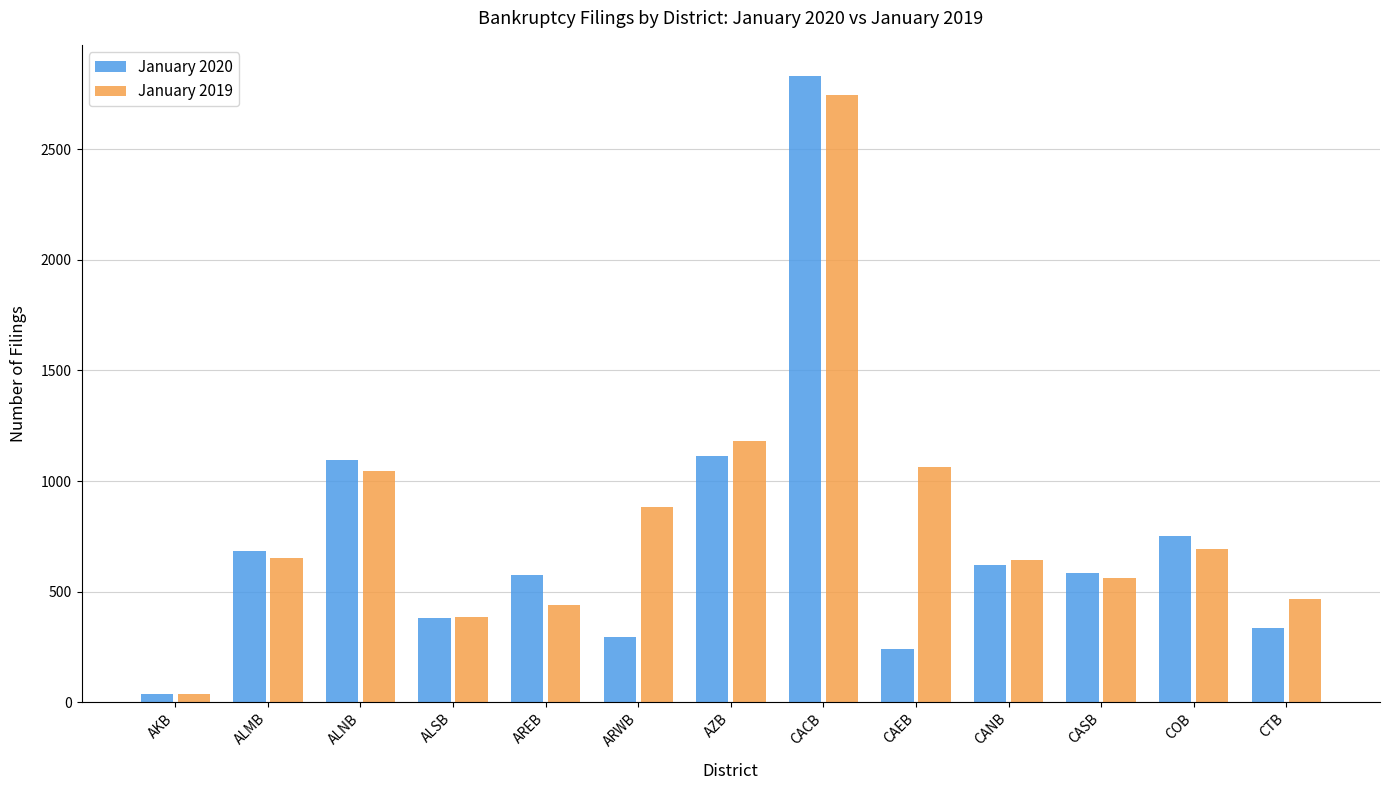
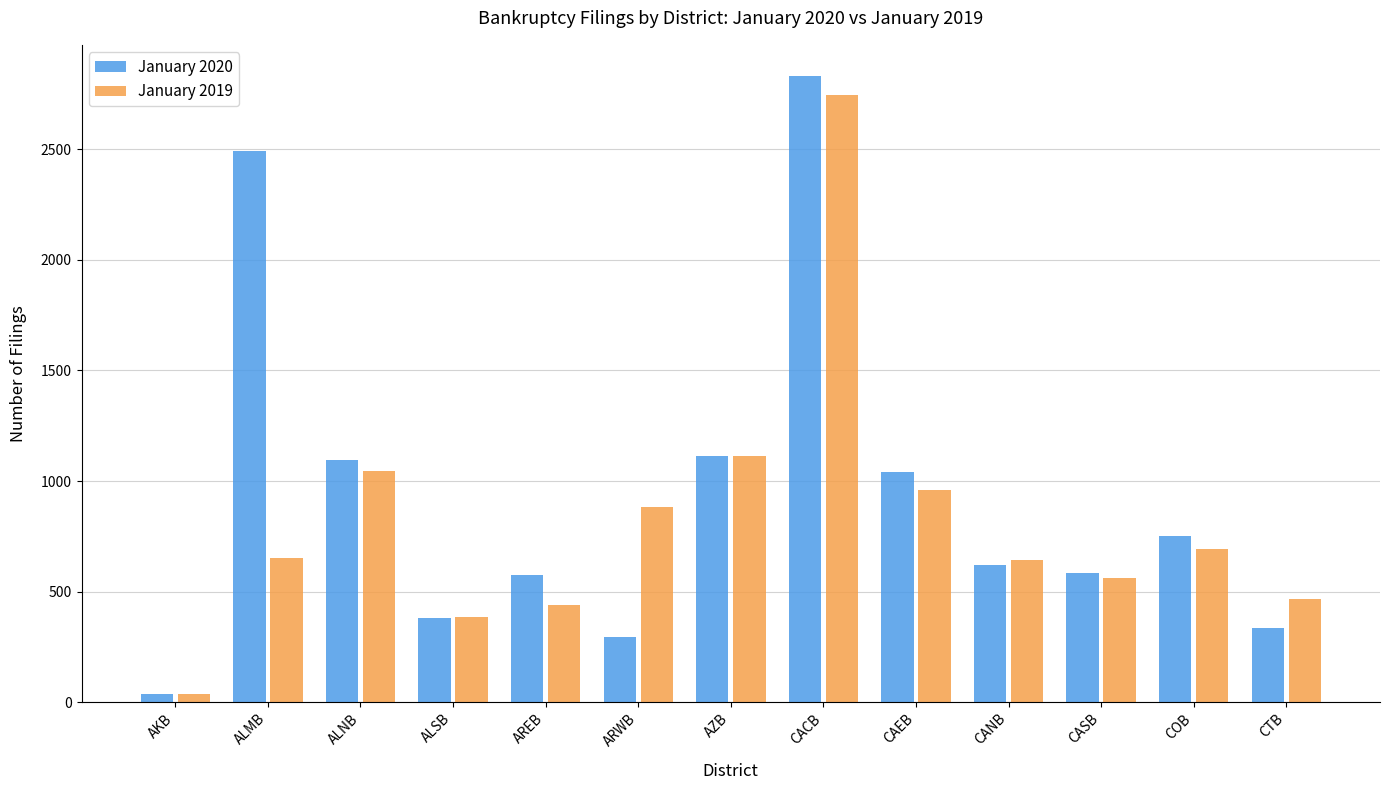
  {
    "January 2020": {
      "AKB": 40,
-     "ALMB": 680,
+     "ALMB": 2490,
      "ALNB": 1100,
      "ALSB": 380,
      "AREB": 580,
      "ARWB": 290,
      "AZB": 1110,
      "CACB": 2830,
-     "CAEB": 240,
+     "CAEB": 1040,
      "CANB": 620,
      "CASB": 580,
      "COB": 750,
      "CTB": 330
    },
    "January 2019": {
      "AKB": 40,
      "ALMB": 650,
      "ALNB": 1050,
      "ALSB": 380,
      "AREB": 440,
      "ARWB": 880,
-     "AZB": 1180,
+     "AZB": 1110,
      "CACB": 2750,
-     "CAEB": 1060,
+     "CAEB": 960,
      "CANB": 640,
      "CASB": 560,
      "COB": 690,
      "CTB": 470
    }
  }
